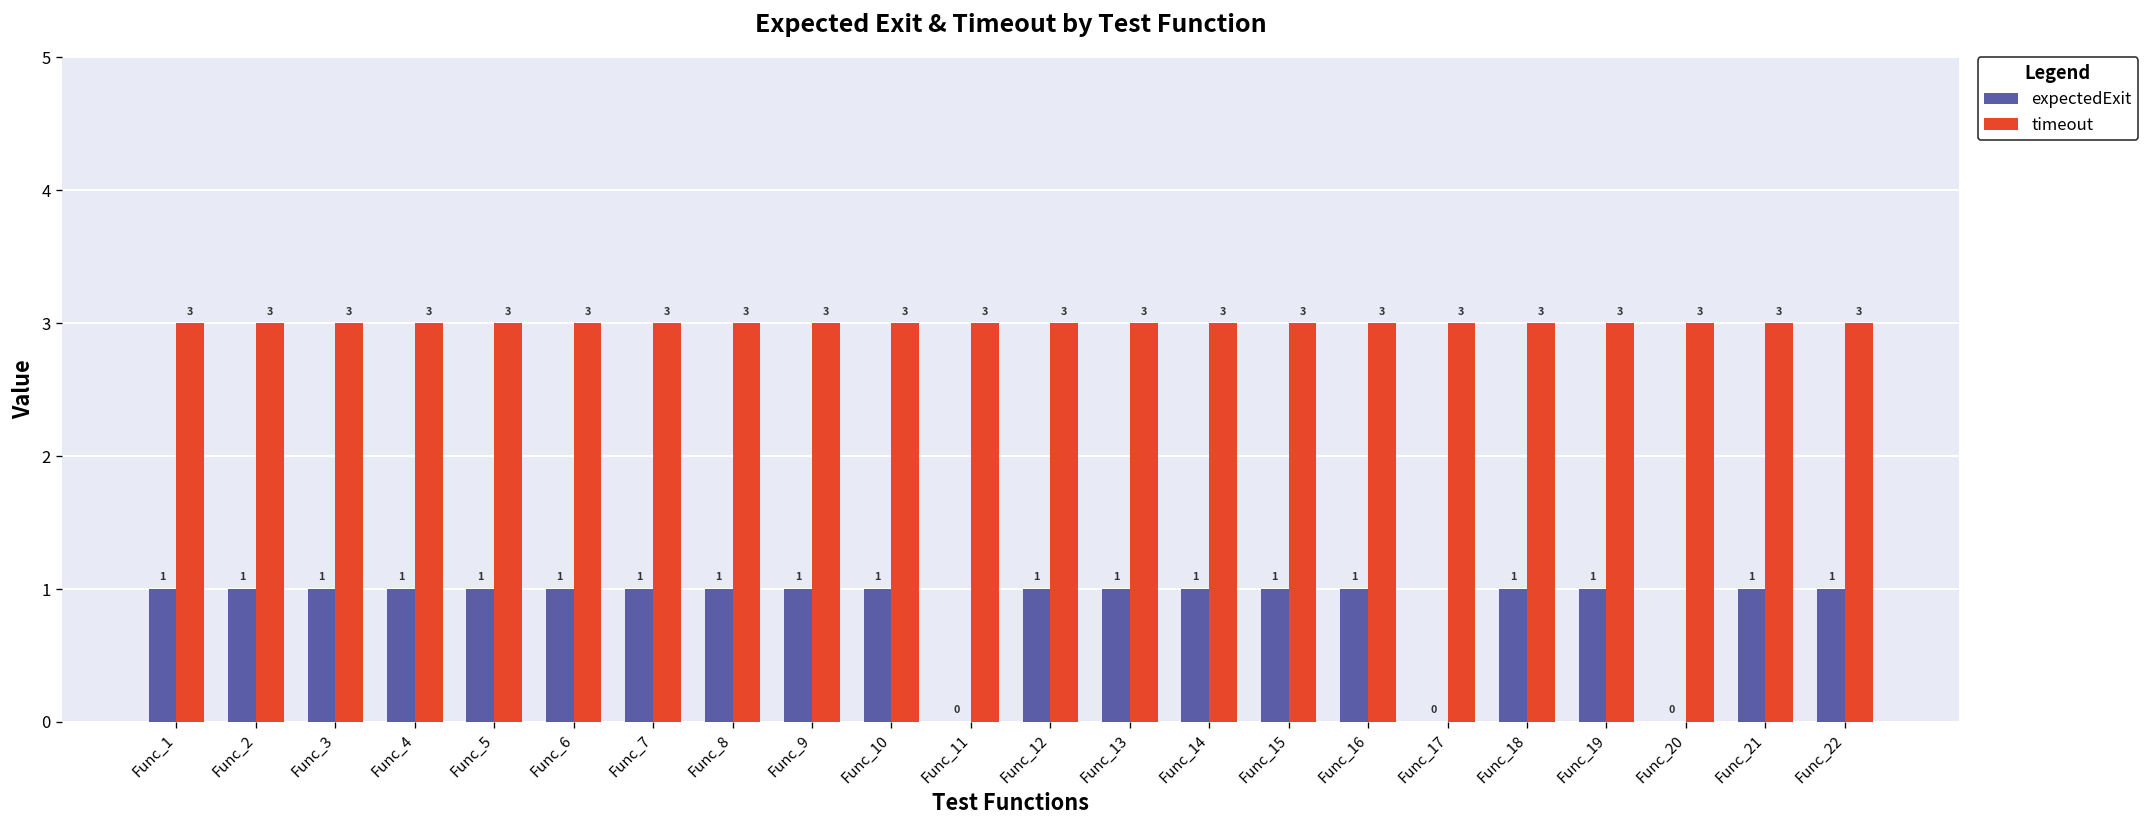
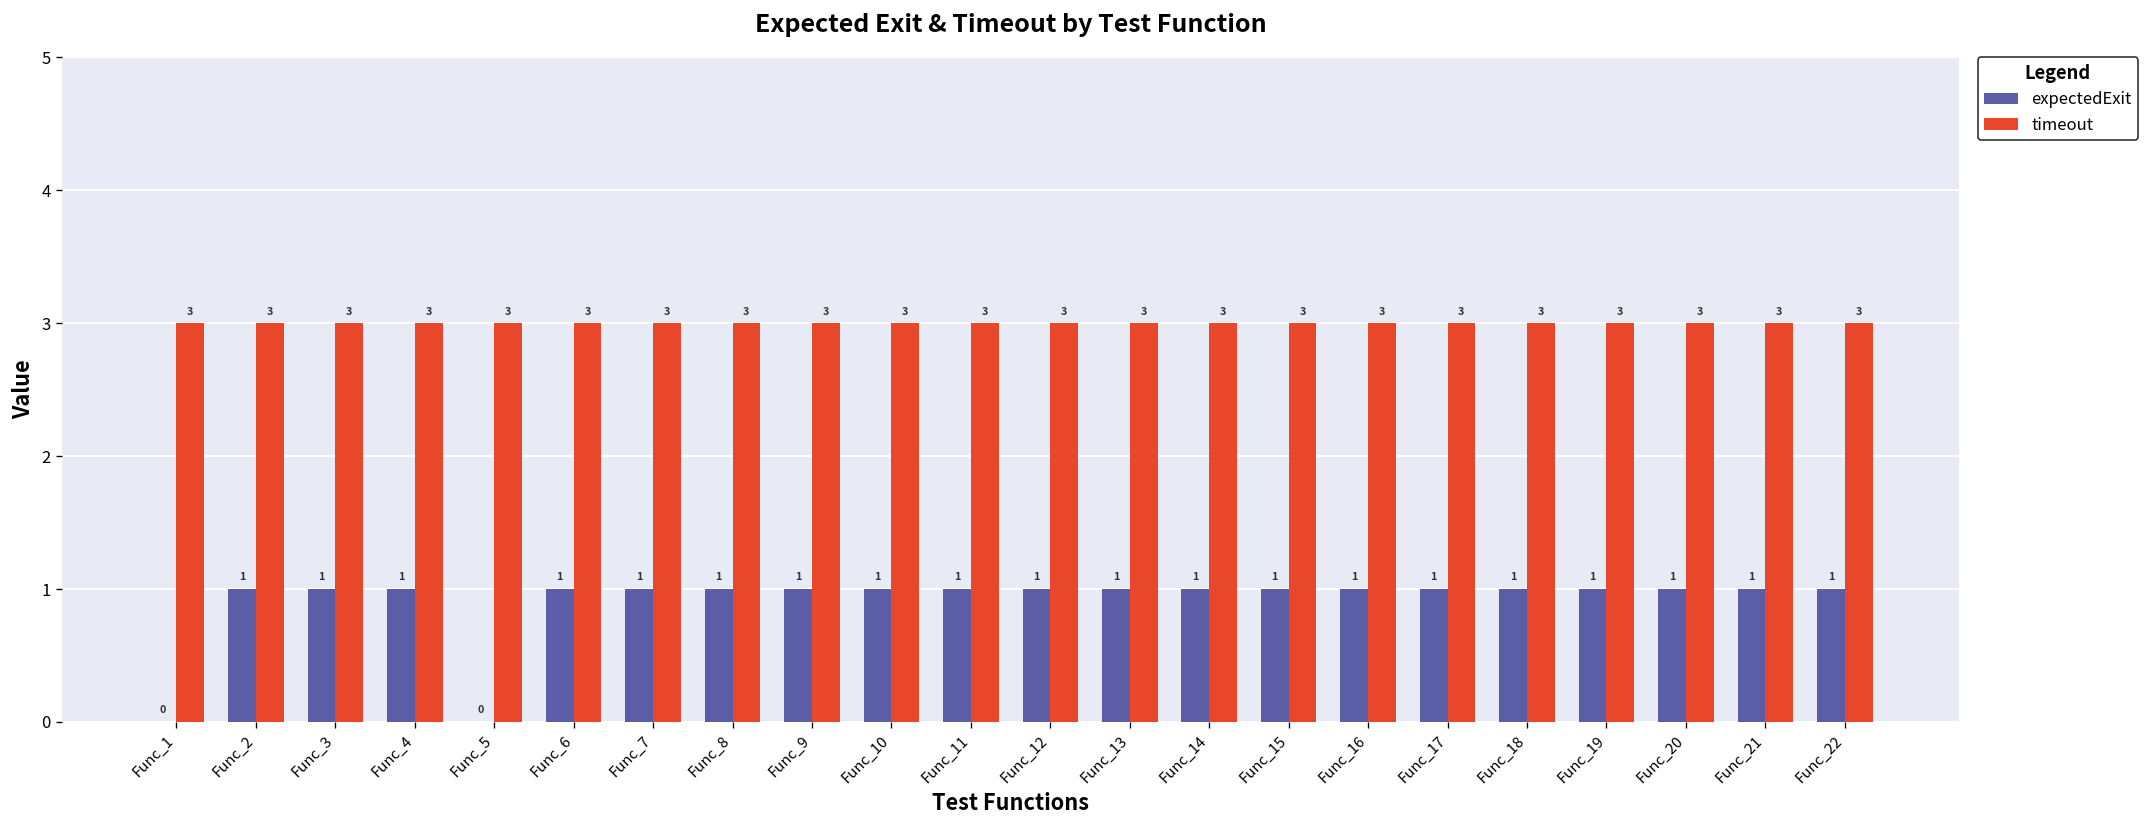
  {
    "expectedExit": {
-     "Func_1": 1,
+     "Func_1": 0,
      "Func_2": 1,
      "Func_3": 1,
      "Func_4": 1,
-     "Func_5": 1,
+     "Func_5": 0,
      "Func_6": 1,
      "Func_7": 1,
      "Func_8": 1,
      "Func_9": 1,
      "Func_10": 1,
-     "Func_11": 0,
+     "Func_11": 1,
      "Func_12": 1,
      "Func_13": 1,
      "Func_14": 1,
      "Func_15": 1,
      "Func_16": 1,
-     "Func_17": 0,
+     "Func_17": 1,
      "Func_18": 1,
      "Func_19": 1,
-     "Func_20": 0,
+     "Func_20": 1,
      "Func_21": 1,
      "Func_22": 1
    },
    "timeout": {
      "Func_1": 3,
      "Func_2": 3,
      "Func_3": 3,
      "Func_4": 3,
      "Func_5": 3,
      "Func_6": 3,
      "Func_7": 3,
      "Func_8": 3,
      "Func_9": 3,
      "Func_10": 3,
      "Func_11": 3,
      "Func_12": 3,
      "Func_13": 3,
      "Func_14": 3,
      "Func_15": 3,
      "Func_16": 3,
      "Func_17": 3,
      "Func_18": 3,
      "Func_19": 3,
      "Func_20": 3,
      "Func_21": 3,
      "Func_22": 3
    }
  }
